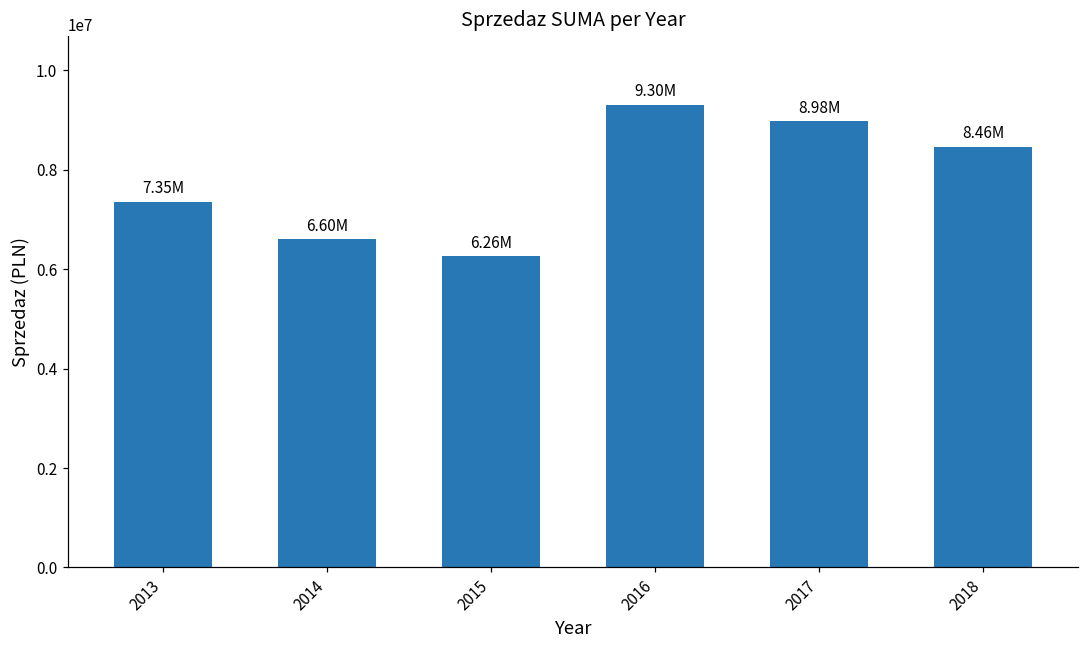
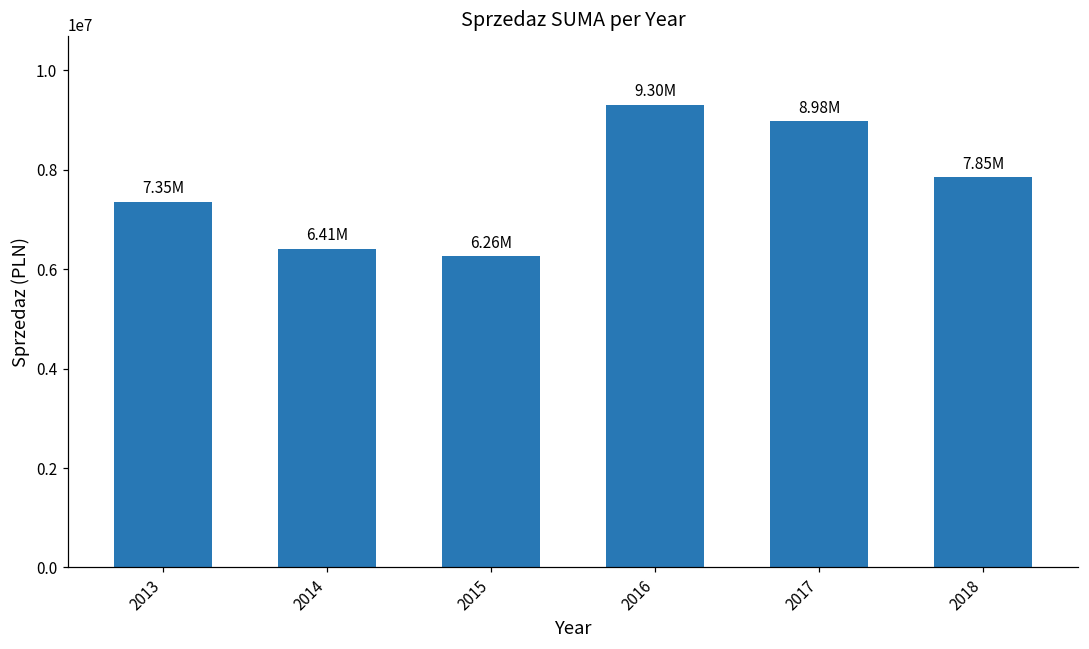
  {
    "2013": "7.35M",
-   "2014": "6.60M",
+   "2014": "6.41M",
    "2015": "6.26M",
    "2016": "9.30M",
    "2017": "8.98M",
-   "2018": "8.46M"
+   "2018": "7.85M"
  }
